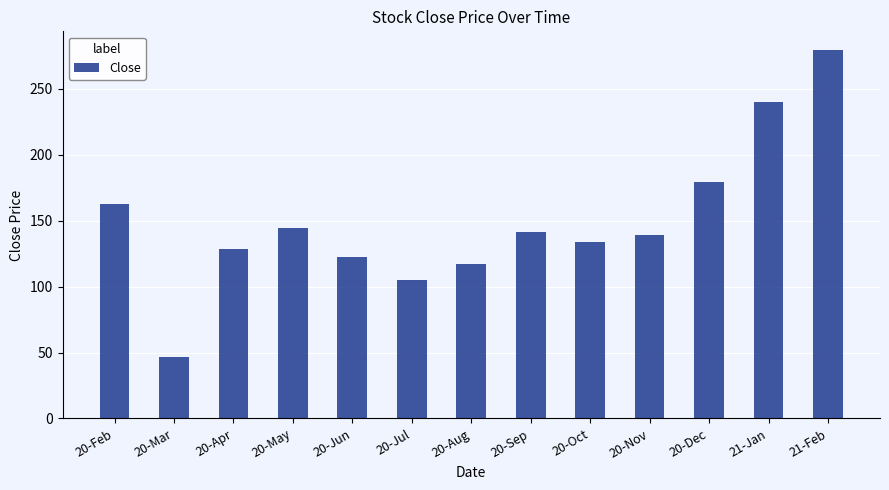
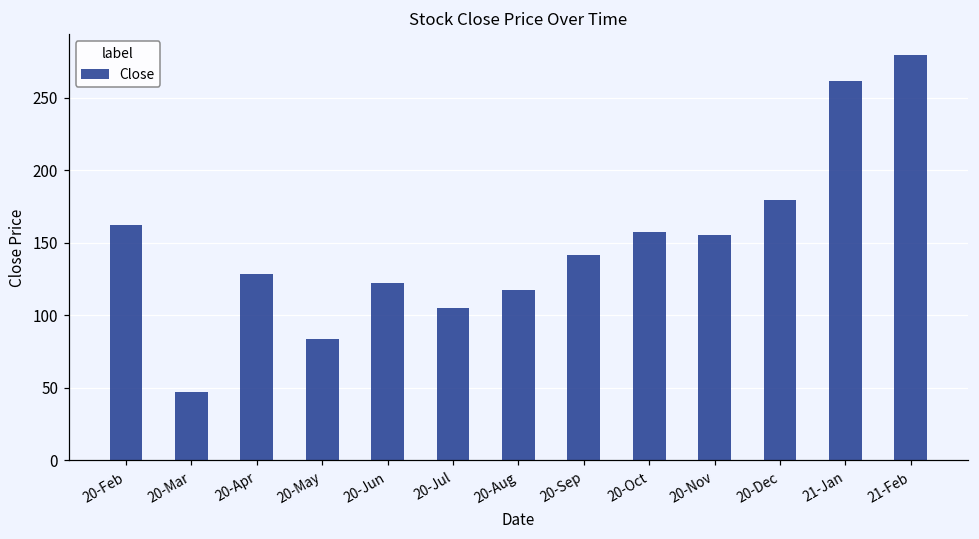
  {
    "20-Feb": 162,
    "20-Mar": 47,
    "20-Apr": 129,
-   "20-May": 144,
+   "20-May": 84,
    "20-Jun": 122,
    "20-Jul": 105,
    "20-Aug": 117,
    "20-Sep": 141,
-   "20-Oct": 134,
-   "20-Nov": 139,
+   "20-Oct": 157,
+   "20-Nov": 155,
    "20-Dec": 180,
-   "21-Jan": 240,
+   "21-Jan": 261,
    "21-Feb": 280
  }
